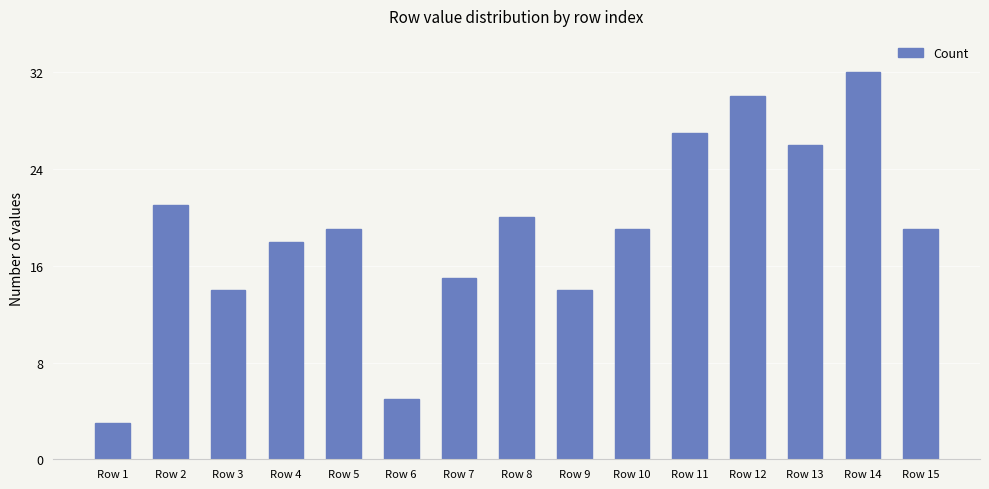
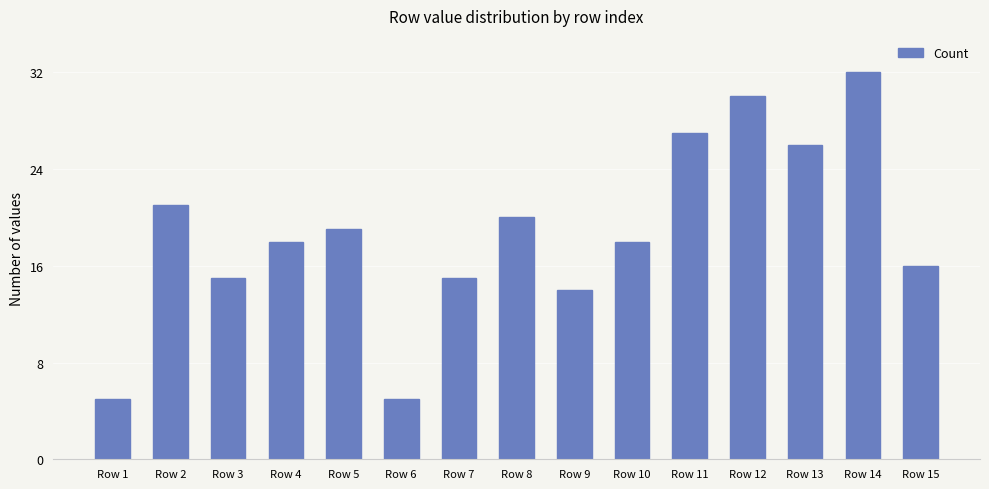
  {
-   "Row 1": 3,
+   "Row 1": 5,
    "Row 2": 21,
-   "Row 3": 14,
+   "Row 3": 15,
    "Row 4": 18,
    "Row 5": 19,
    "Row 6": 5,
    "Row 7": 15,
    "Row 8": 20,
    "Row 9": 14,
-   "Row 10": 19,
+   "Row 10": 18,
    "Row 11": 27,
    "Row 12": 30,
    "Row 13": 26,
    "Row 14": 32,
-   "Row 15": 19
+   "Row 15": 16
  }
